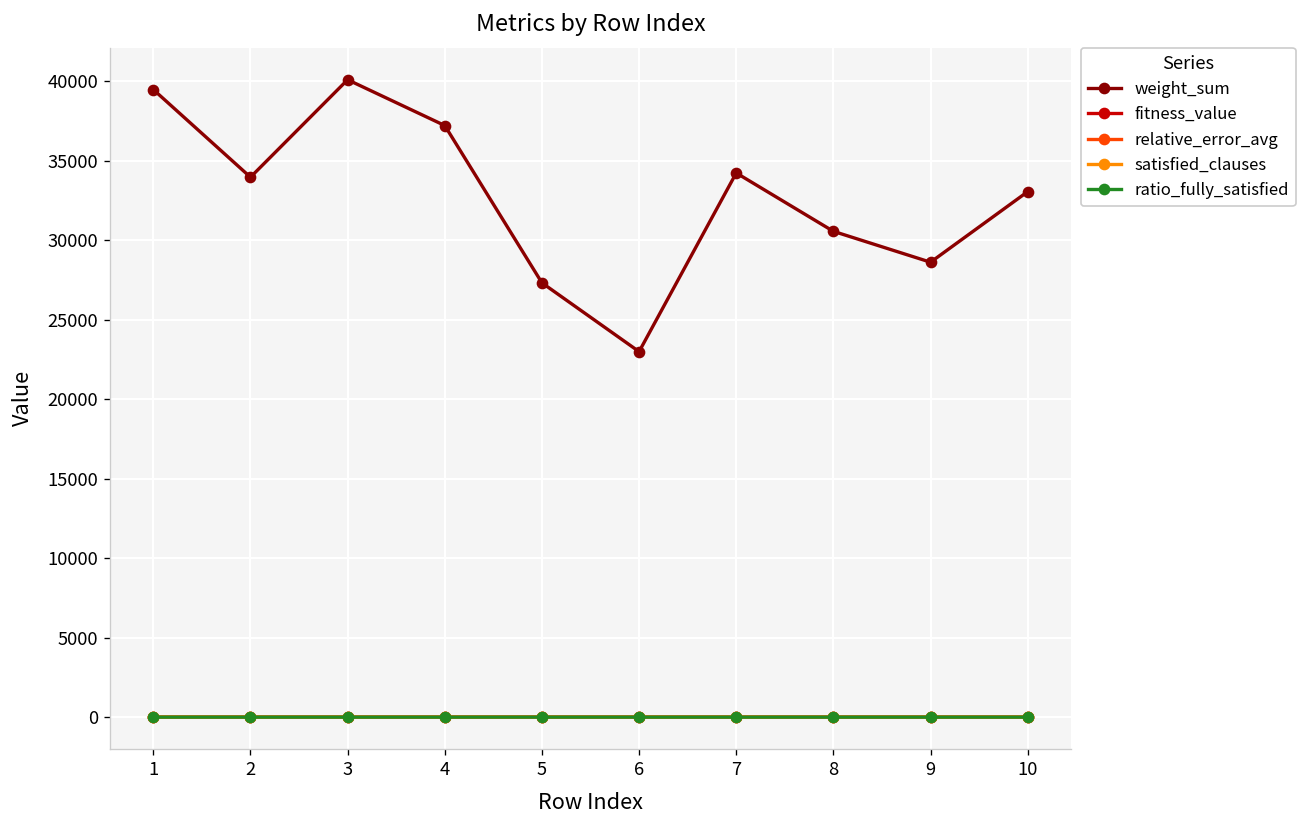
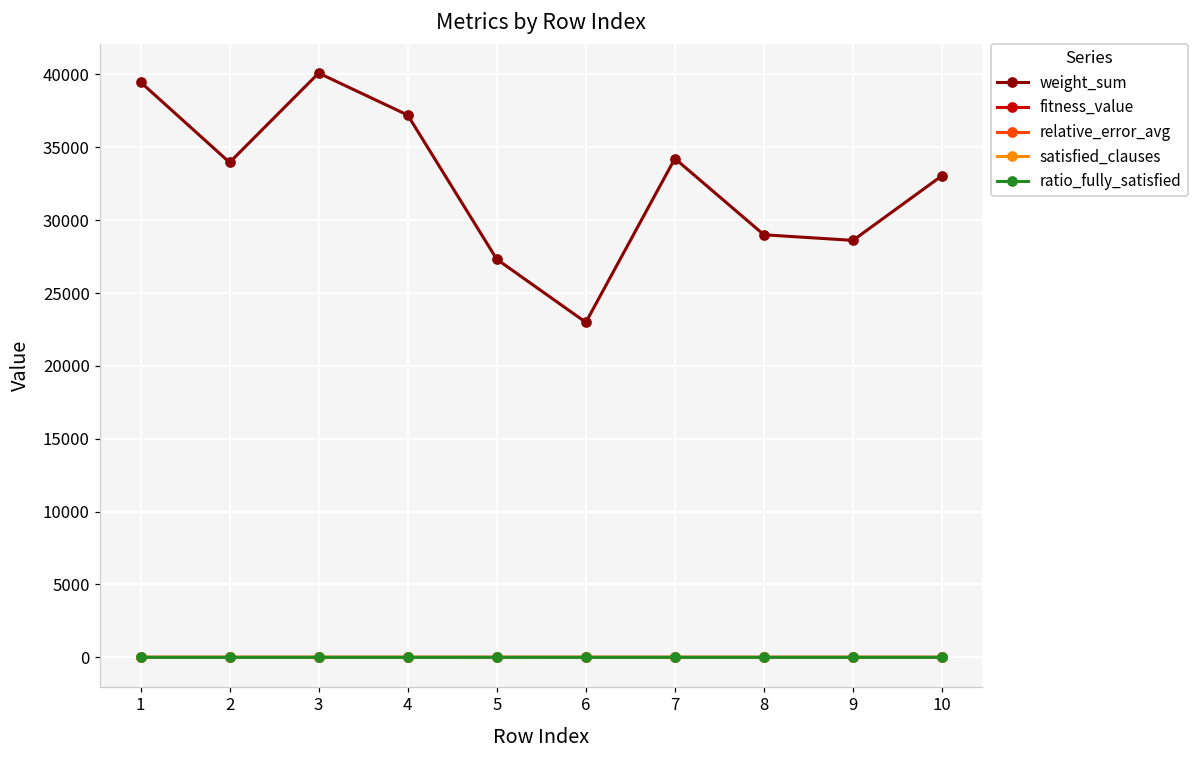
  {
    "weight_sum": {
      "1": 39500,
      "2": 34000,
      "3": 40100,
      "4": 37200,
      "5": 27300,
      "6": 23000,
      "7": 34200,
-     "8": 30600,
+     "8": 29000,
      "9": 28600,
      "10": 33100
    },
    "ratio_fully_satisfied": {
      "1": 0,
      "2": 0,
      "3": 0,
      "4": 0,
      "5": 0,
      "6": 0,
      "7": 0,
      "8": 0,
      "9": 0,
      "10": 0
    }
  }
